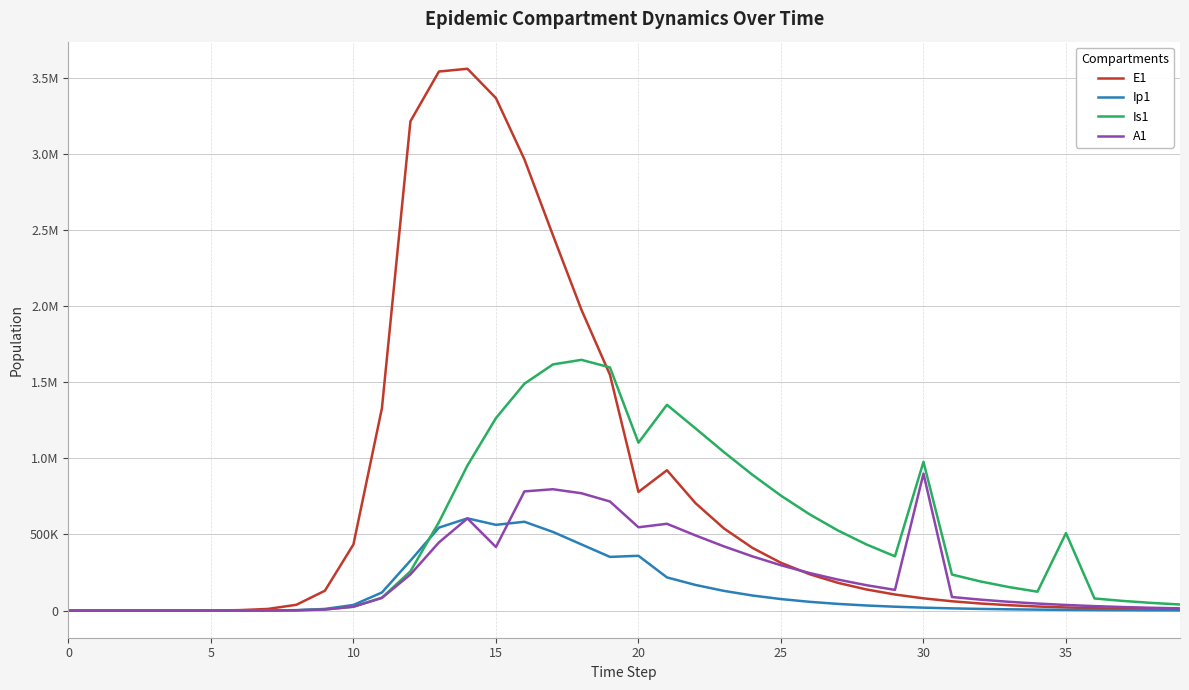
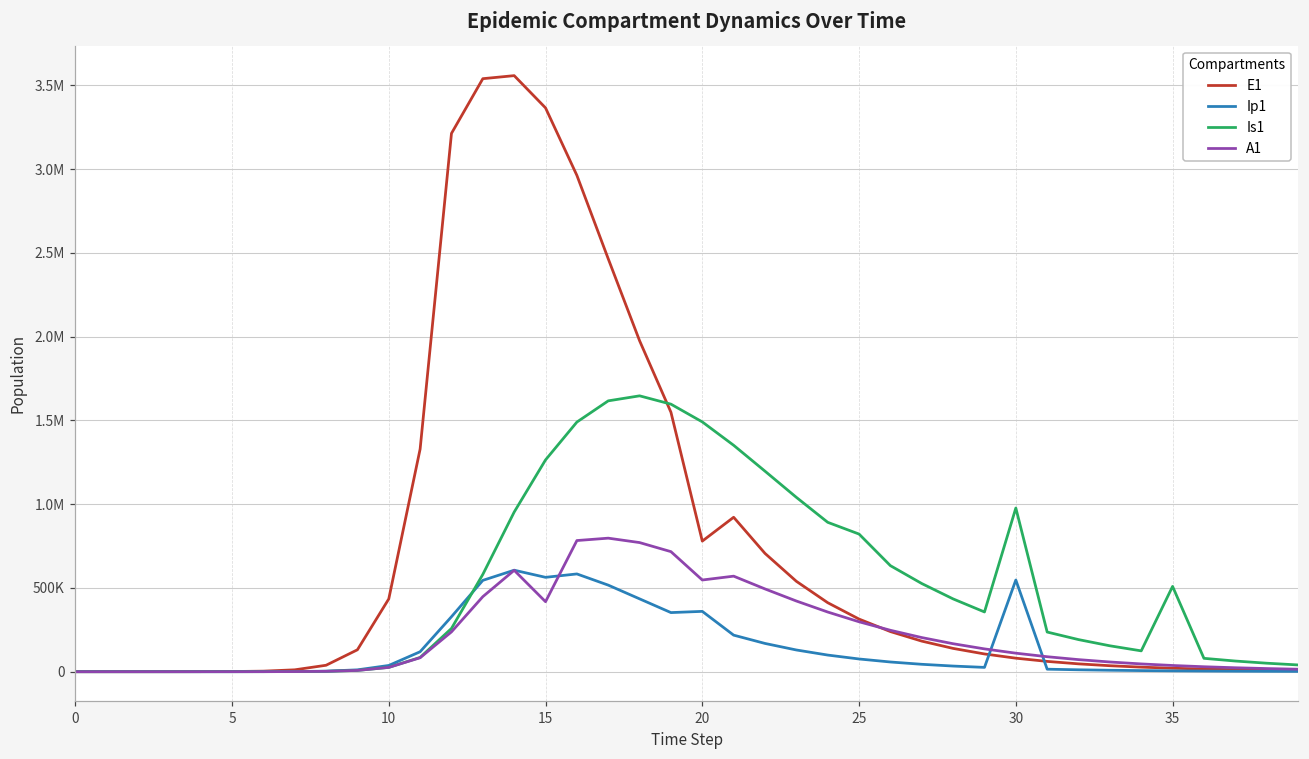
  {
    "E1": {
      "10": 430000,
      "15": 3360000,
      "20": 780000,
      "30": 80000
    },
    "Ip1": {
      "15": 560000,
      "20": 360000,
      "25": 80000,
-     "30": 20000
+     "30": 550000
    },
    "Is1": {
      "15": 1260000,
-     "20": 1100000,
-     "25": 750000,
+     "20": 1490000,
+     "25": 820000,
      "30": 980000,
      "35": 510000
    },
    "A1": {
      "15": 420000,
      "20": 550000,
-     "30": 900000
+     "30": 110000
    }
  }
